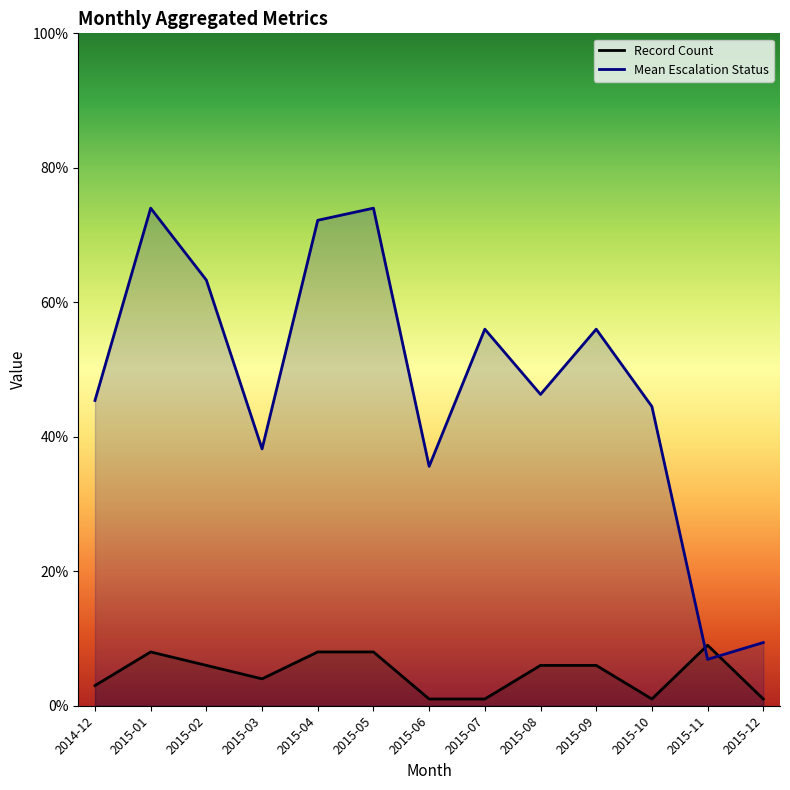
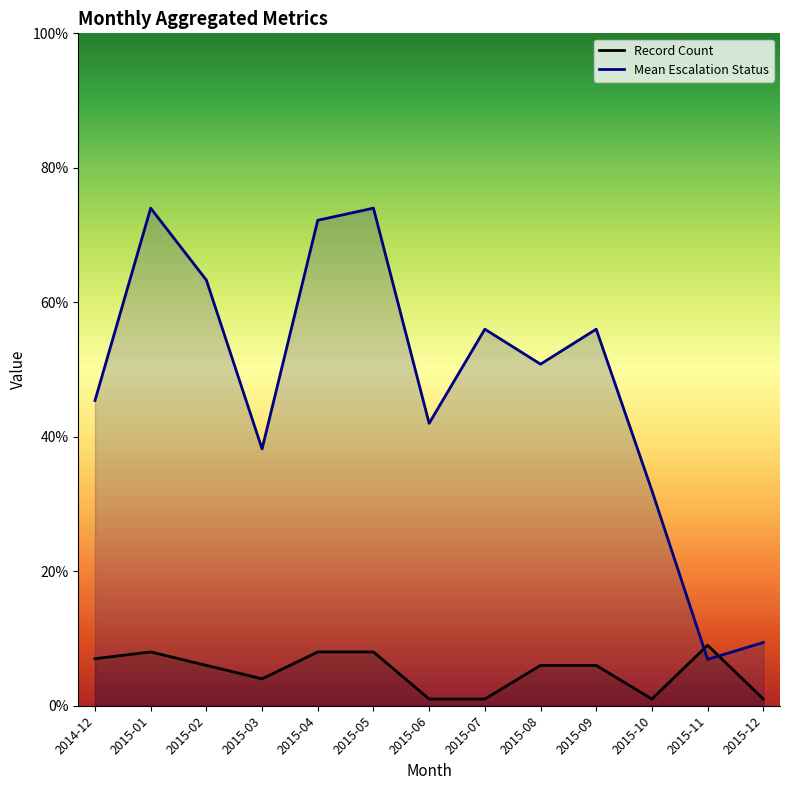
  {
    "Record Count": {
-     "2014-12": "3%",
+     "2014-12": "7%",
      "2015-01": "8%",
      "2015-02": "6%",
      "2015-03": "4%",
      "2015-04": "8%",
      "2015-05": "8%",
      "2015-06": "1%",
      "2015-07": "1%",
      "2015-08": "6%",
      "2015-09": "6%",
      "2015-10": "1%",
      "2015-11": "9%",
      "2015-12": "1%"
    },
    "Mean Escalation Status": {
      "2014-12": "45%",
      "2015-01": "74%",
      "2015-02": "63%",
      "2015-03": "38%",
      "2015-04": "72%",
      "2015-05": "74%",
-     "2015-06": "36%",
+     "2015-06": "42%",
      "2015-07": "56%",
-     "2015-08": "46%",
+     "2015-08": "51%",
      "2015-09": "56%",
-     "2015-10": "45%",
+     "2015-10": "32%",
      "2015-11": "7%",
      "2015-12": "9%"
    }
  }
